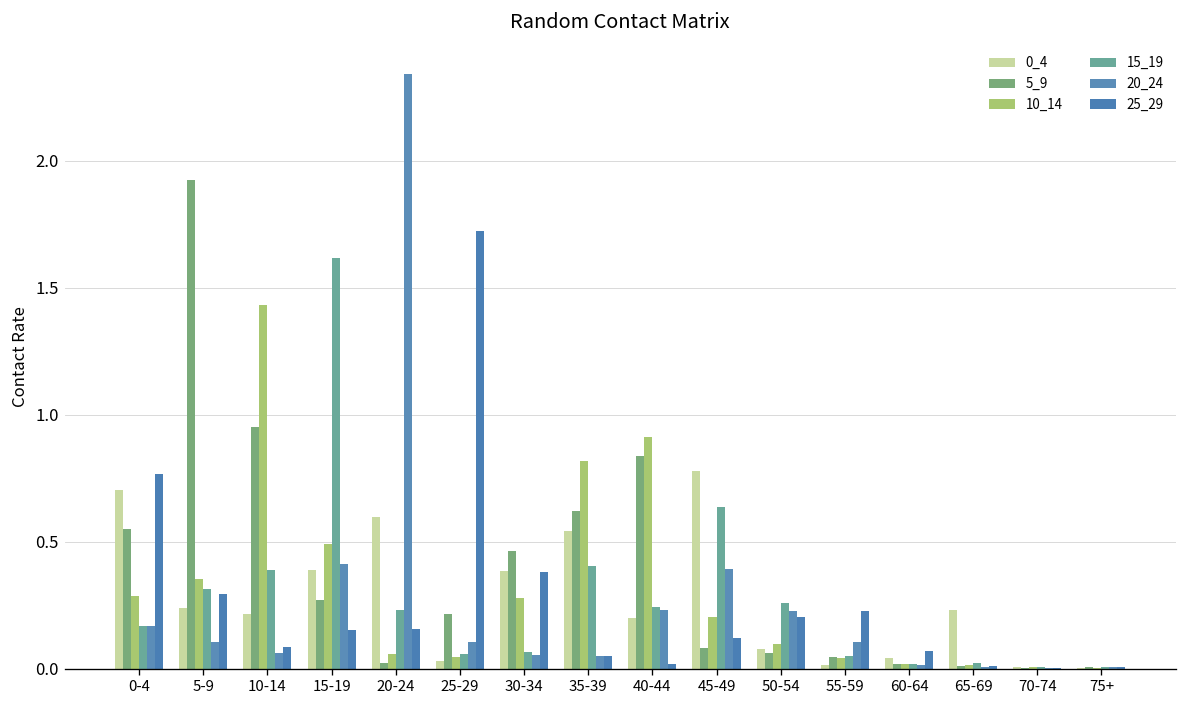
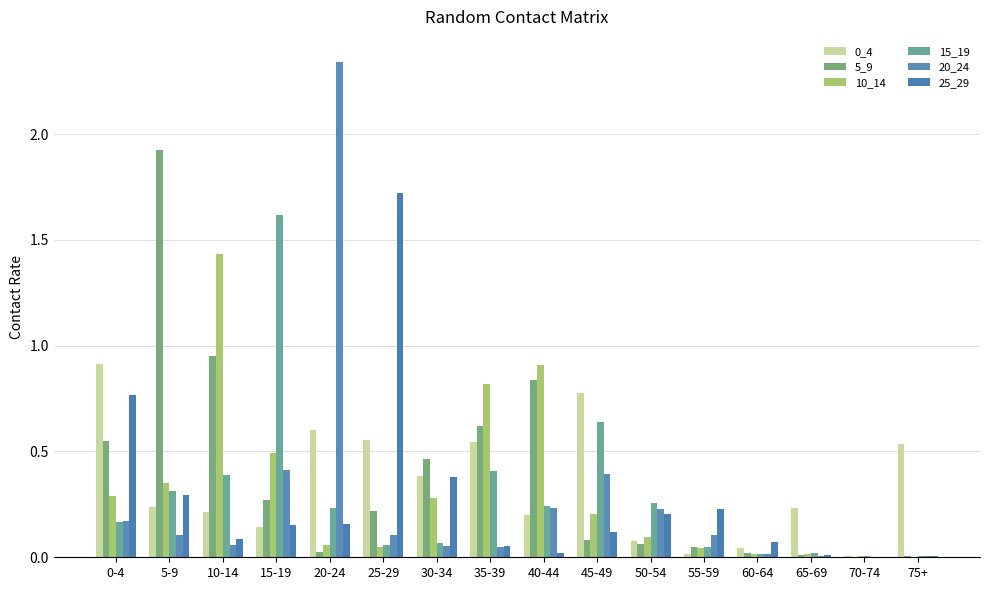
  {
    "0_4": {
-     "0-4": 0.70,
+     "0-4": 0.92,
      "5-9": 0.24,
      "10-14": 0.22,
-     "15-19": 0.39,
+     "15-19": 0.14,
      "20-24": 0.60,
-     "25-29": 0.03,
+     "25-29": 0.55,
      "30-34": 0.38,
      "35-39": 0.54,
      "40-44": 0.20,
      "45-49": 0.78,
      "50-54": 0.08,
      "55-59": 0.02,
      "60-64": 0.04,
      "65-69": 0.23,
-     "75+": 0.00
+     "75+": 0.54
    }
  }
